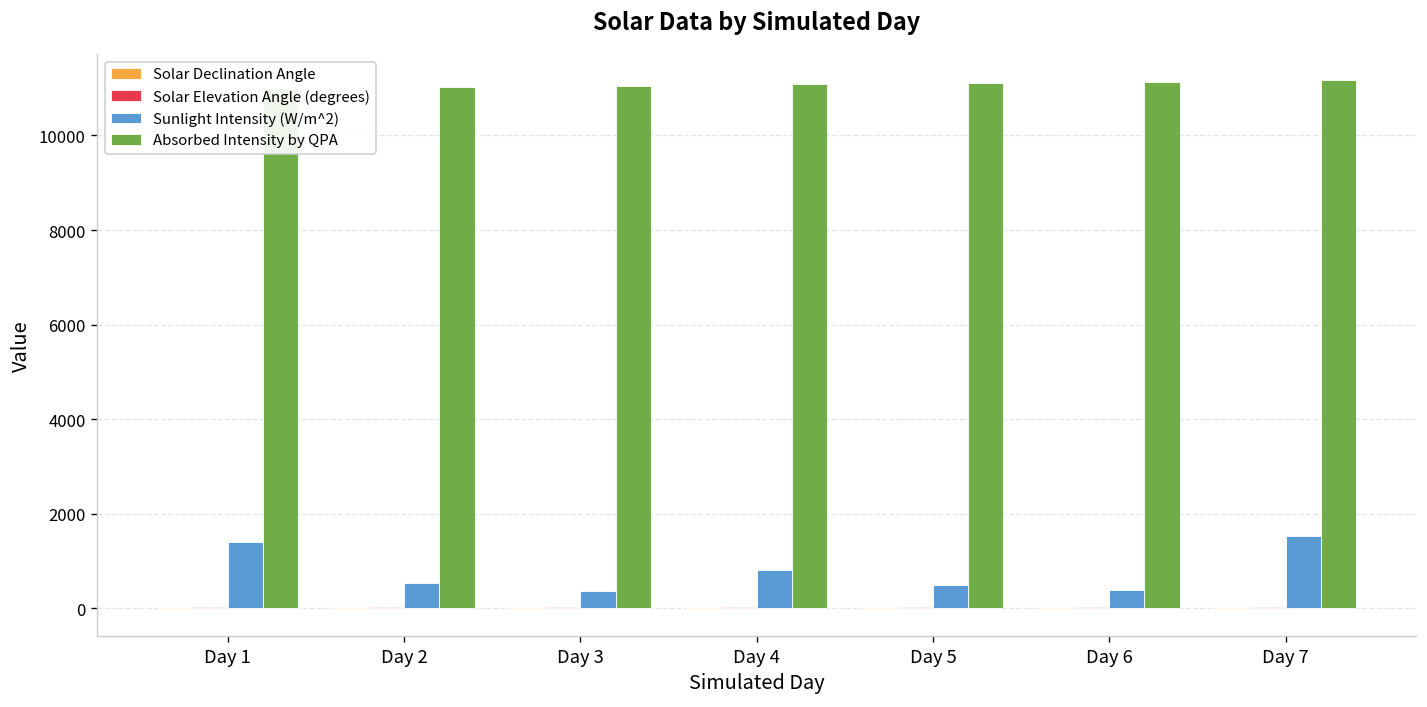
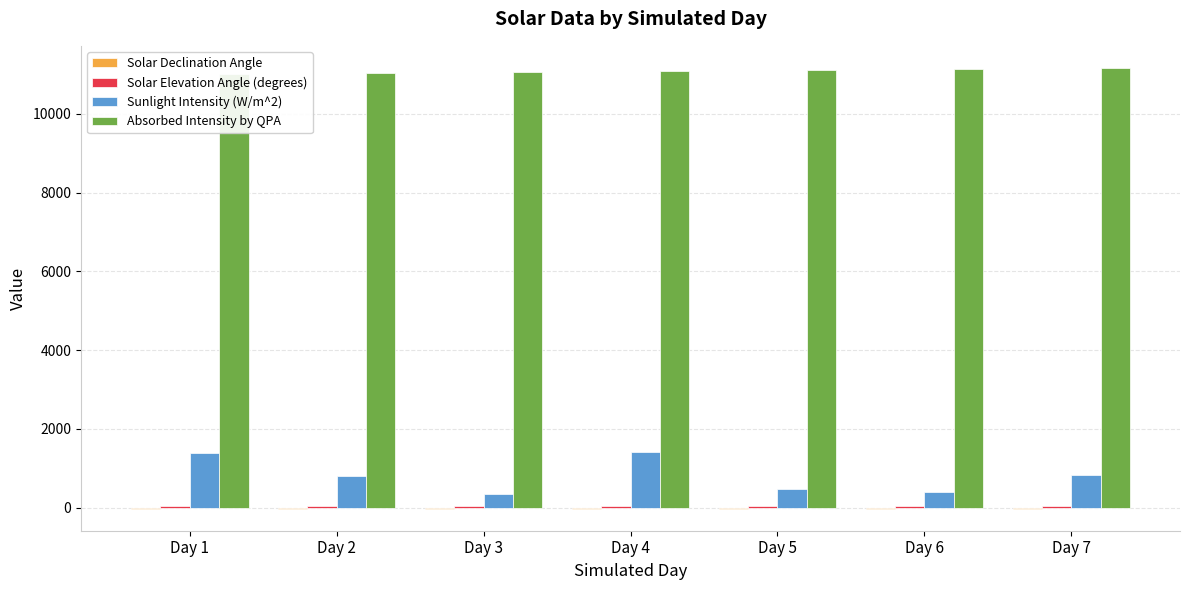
  {
    "Sunlight Intensity (W/m^2)": {
      "Day 1": 1400,
-     "Day 2": 500,
+     "Day 2": 800,
      "Day 3": 400,
-     "Day 4": 800,
+     "Day 4": 1400,
      "Day 5": 500,
      "Day 6": 400,
-     "Day 7": 1500
+     "Day 7": 800
    },
    "Absorbed Intensity by QPA": {
      "Day 2": 11000,
      "Day 3": 11100,
      "Day 4": 11100,
      "Day 5": 11100,
      "Day 6": 11100,
      "Day 7": 11200
    }
  }
